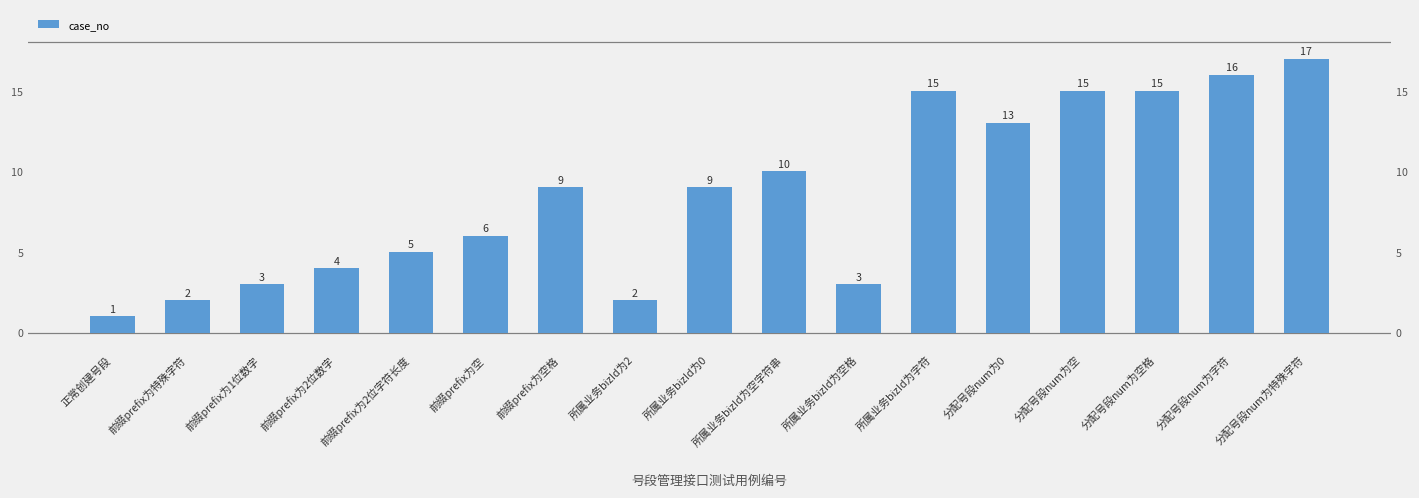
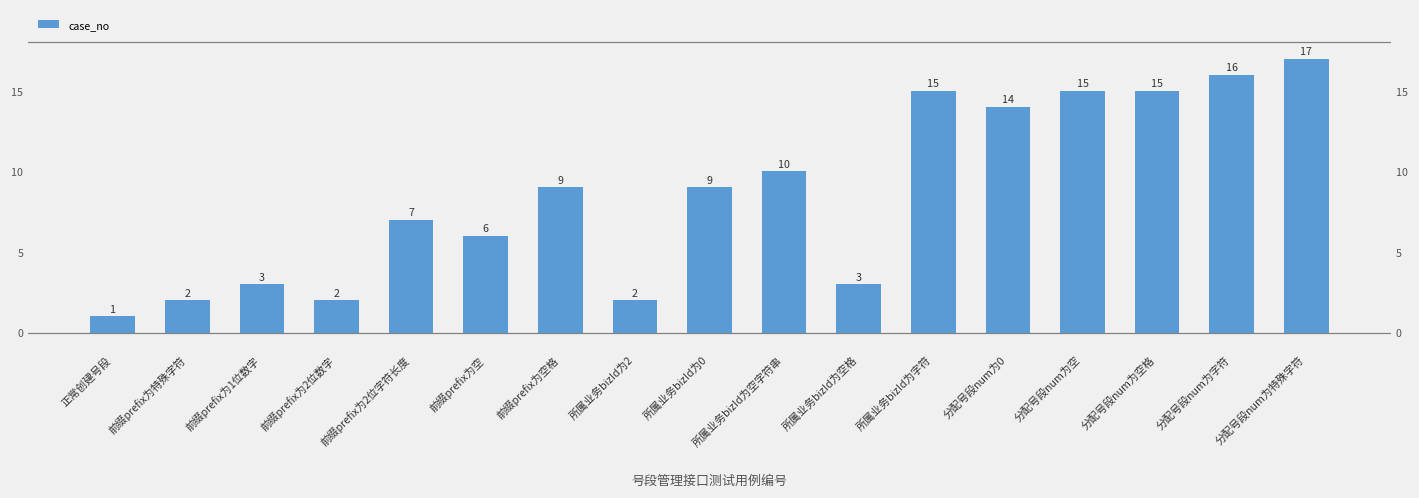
  {
    "正常创建号段": 1,
    "前缀prefix为特殊字符": 2,
    "前缀prefix为1位数字": 3,
-   "前缀prefix为2位数字": 4,
-   "前缀prefix为2位字符长度": 5,
+   "前缀prefix为2位数字": 2,
+   "前缀prefix为2位字符长度": 7,
    "前缀prefix为空": 6,
    "前缀prefix为空格": 9,
    "所属业务bizId为2": 2,
    "所属业务bizId为0": 9,
    "所属业务bizId为空字符串": 10,
    "所属业务bizId为空格": 3,
    "所属业务bizId为字符": 15,
-   "分配号段num为0": 13,
+   "分配号段num为0": 14,
    "分配号段num为空": 15,
    "分配号段num为空格": 15,
    "分配号段num为字符": 16,
    "分配号段num为特殊字符": 17
  }
